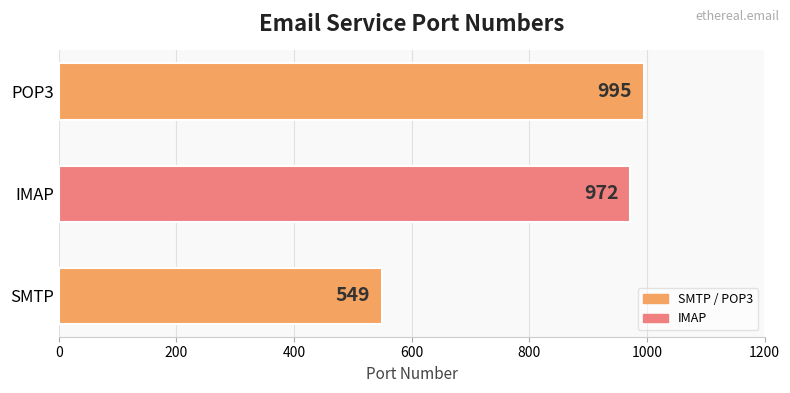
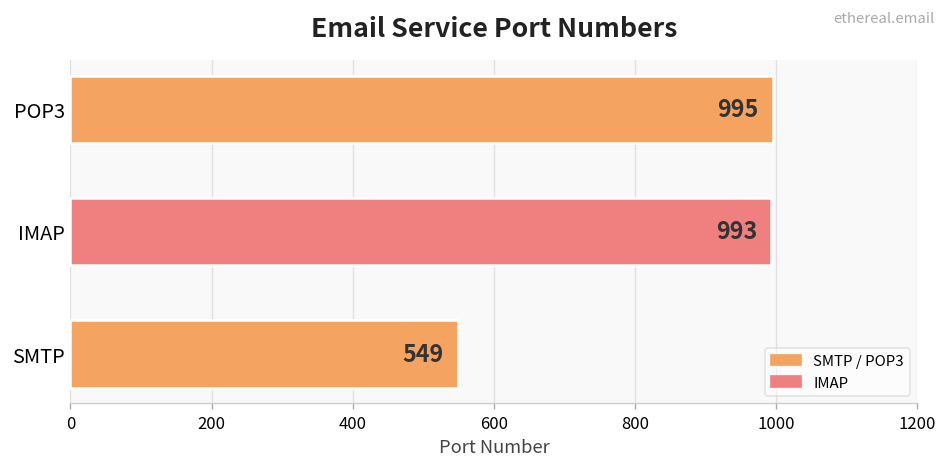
  {
    "POP3": 995,
-   "IMAP": 972,
+   "IMAP": 993,
    "SMTP": 549
  }
